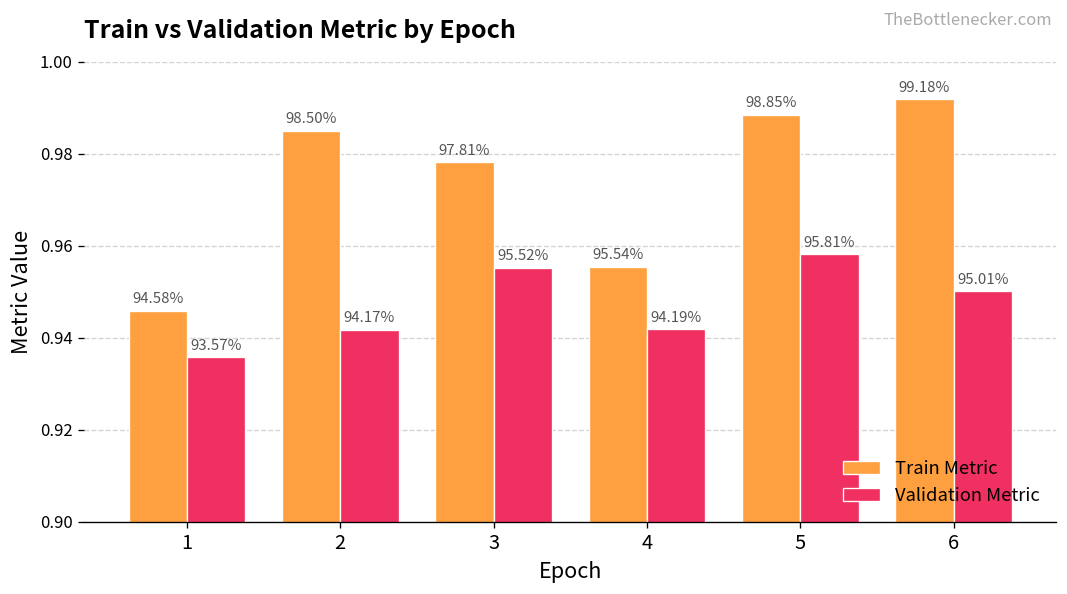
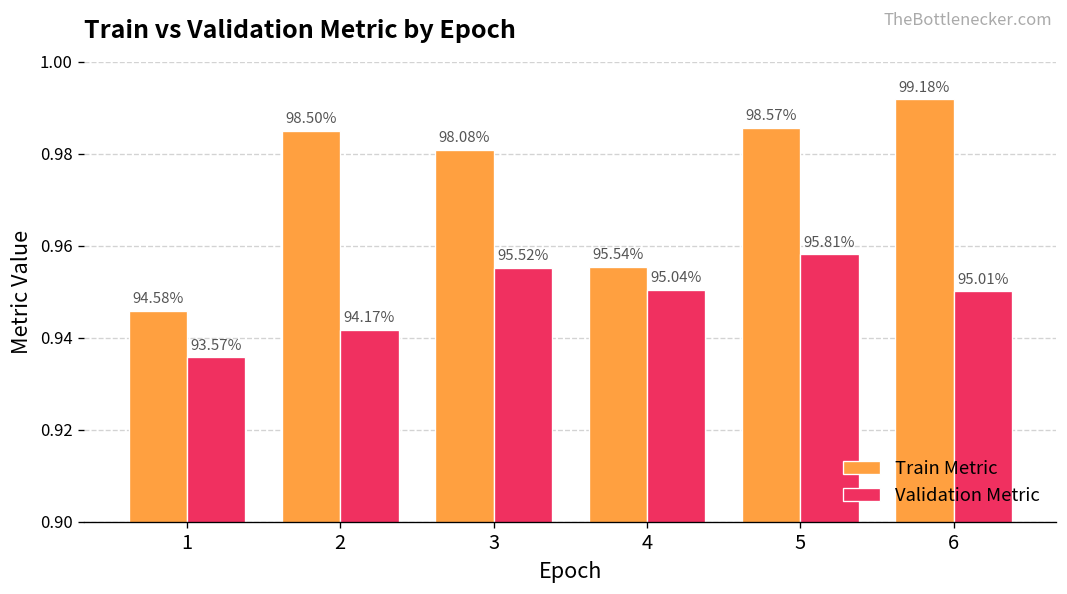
  {
    "Train Metric": {
      "1": "94.58%",
      "2": "98.50%",
-     "3": "97.81%",
+     "3": "98.08%",
      "4": "95.54%",
-     "5": "98.85%",
+     "5": "98.57%",
      "6": "99.18%"
    },
    "Validation Metric": {
      "1": "93.57%",
      "2": "94.17%",
      "3": "95.52%",
-     "4": "94.19%",
+     "4": "95.04%",
      "5": "95.81%",
      "6": "95.01%"
    }
  }
